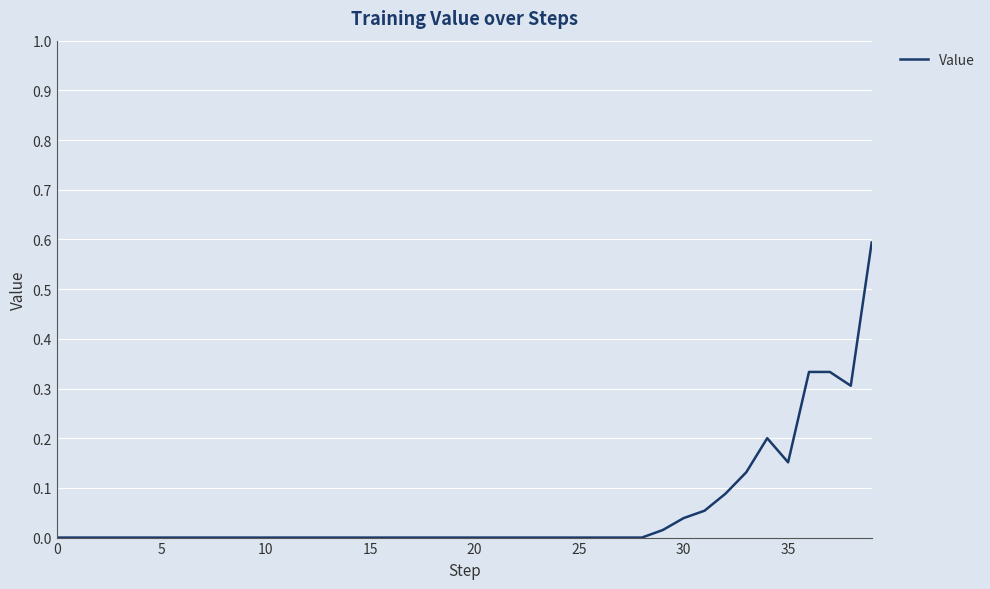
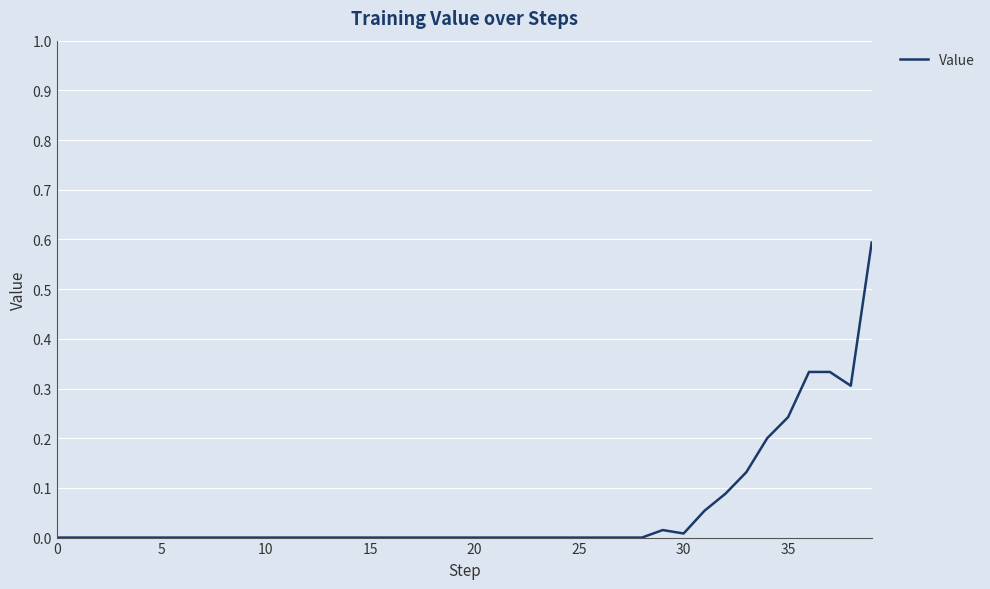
  {
    "0": 0.00,
    "5": 0.00,
    "10": 0.00,
    "15": 0.00,
    "20": 0.00,
    "25": 0.00,
-   "30": 0.04,
-   "35": 0.15
+   "30": 0.01,
+   "35": 0.24
  }
